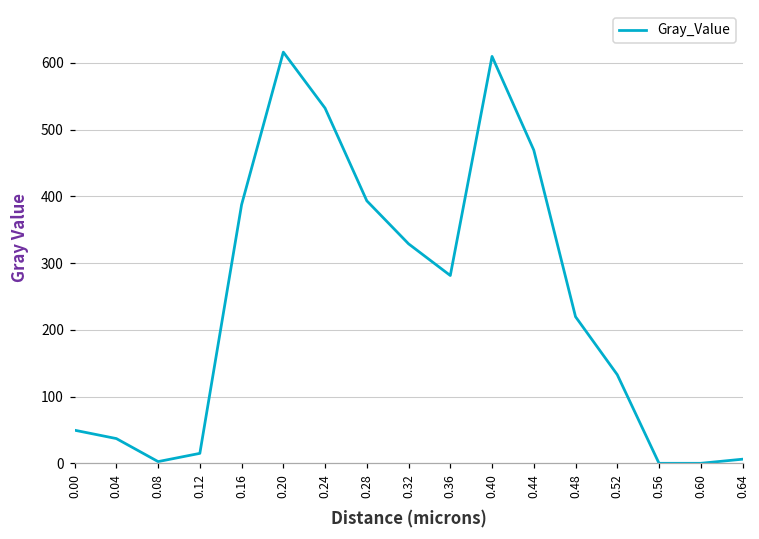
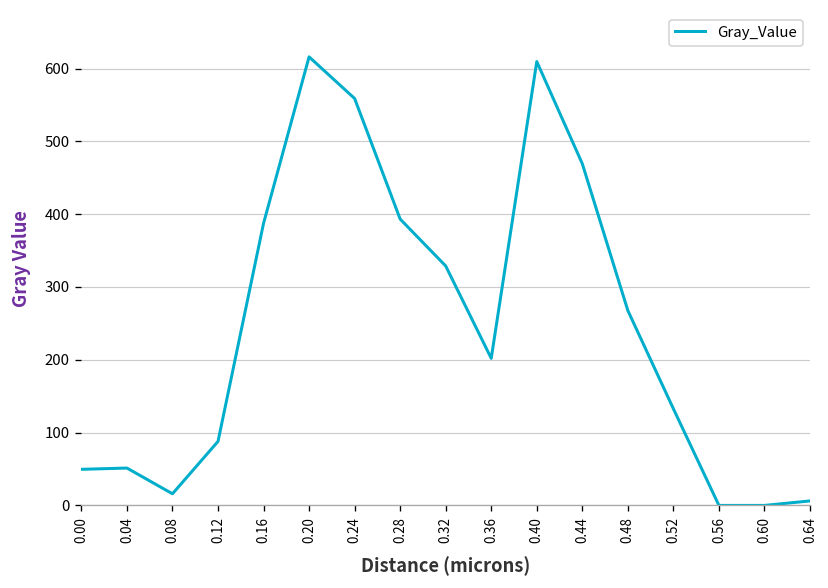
  {
    "0.00": 50,
-   "0.04": 40,
-   "0.08": 0,
-   "0.12": 10,
+   "0.04": 50,
+   "0.08": 20,
+   "0.12": 90,
    "0.16": 390,
    "0.20": 620,
-   "0.24": 530,
+   "0.24": 560,
    "0.28": 390,
    "0.32": 330,
-   "0.36": 280,
+   "0.36": 200,
    "0.40": 610,
    "0.44": 470,
-   "0.48": 220,
+   "0.48": 270,
    "0.52": 130,
    "0.56": 0,
    "0.60": 0,
    "0.64": 10
  }
